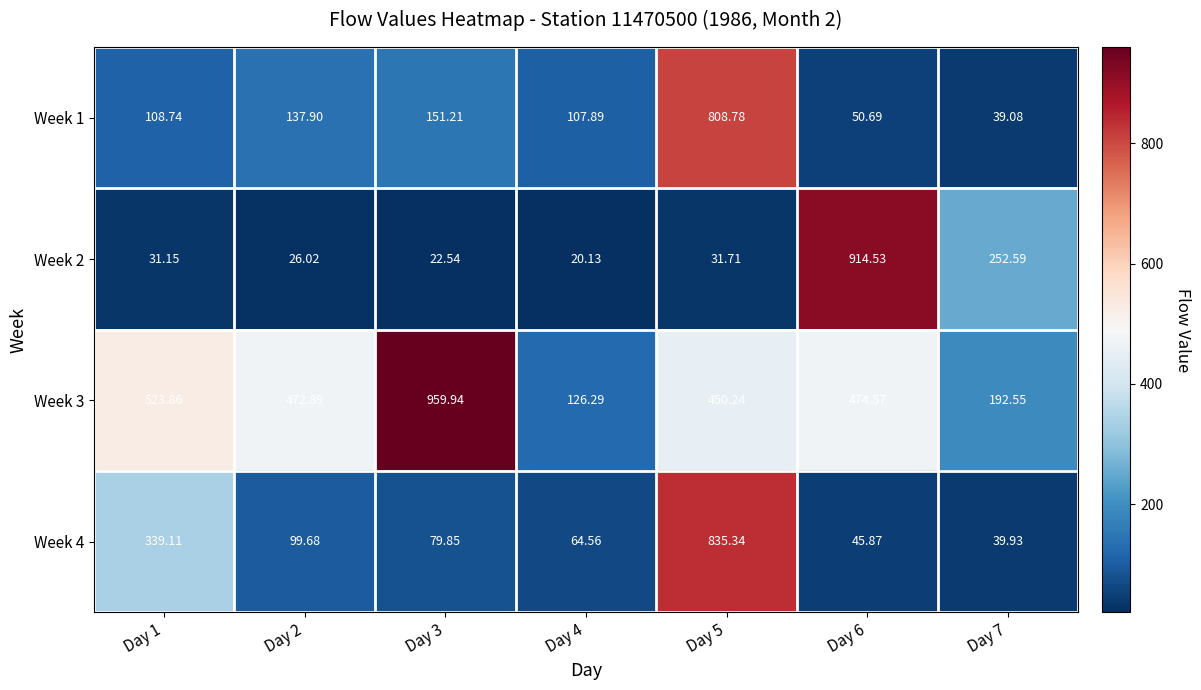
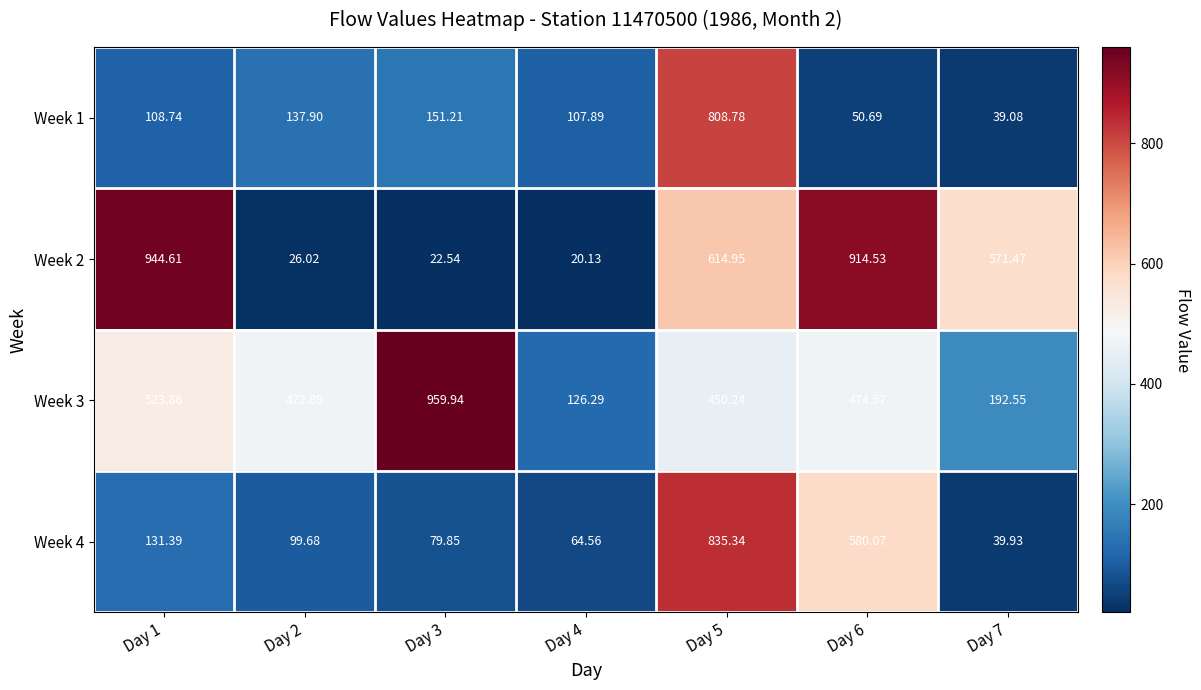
  {
    "Week 1": {
      "Day 1": 108.74,
      "Day 2": 137.90,
      "Day 3": 151.21,
      "Day 4": 107.89,
      "Day 5": 808.78,
      "Day 6": 50.69,
      "Day 7": 39.08
    },
    "Week 2": {
-     "Day 1": 31.15,
+     "Day 1": 944.61,
      "Day 2": 26.02,
      "Day 3": 22.54,
      "Day 4": 20.13,
-     "Day 5": 31.71,
+     "Day 5": 614.95,
      "Day 6": 914.53,
-     "Day 7": 252.59
+     "Day 7": 571.47
    },
    "Week 3": {
      "Day 3": 959.94,
      "Day 4": 126.29,
      "Day 7": 192.55
    },
    "Week 4": {
-     "Day 1": 339.11,
+     "Day 1": 131.39,
      "Day 2": 99.68,
      "Day 3": 79.85,
      "Day 4": 64.56,
      "Day 5": 835.34,
-     "Day 6": 45.87,
+     "Day 6": 580.07,
      "Day 7": 39.93
    }
  }
